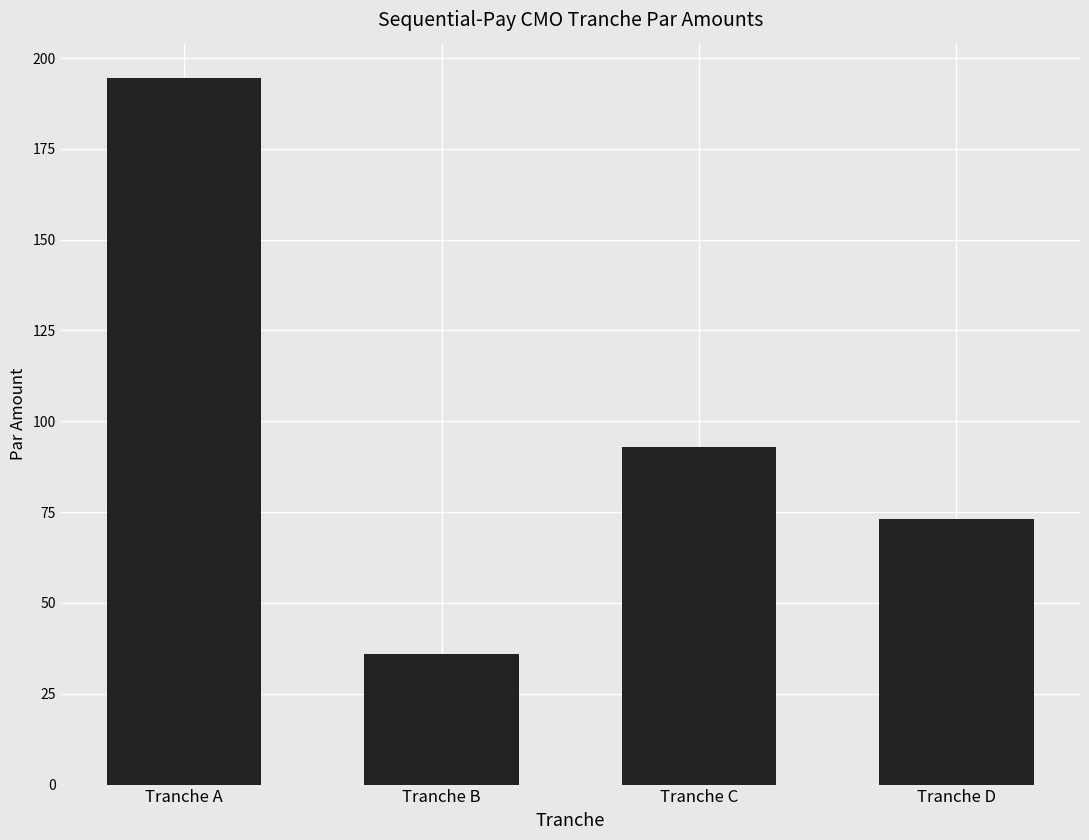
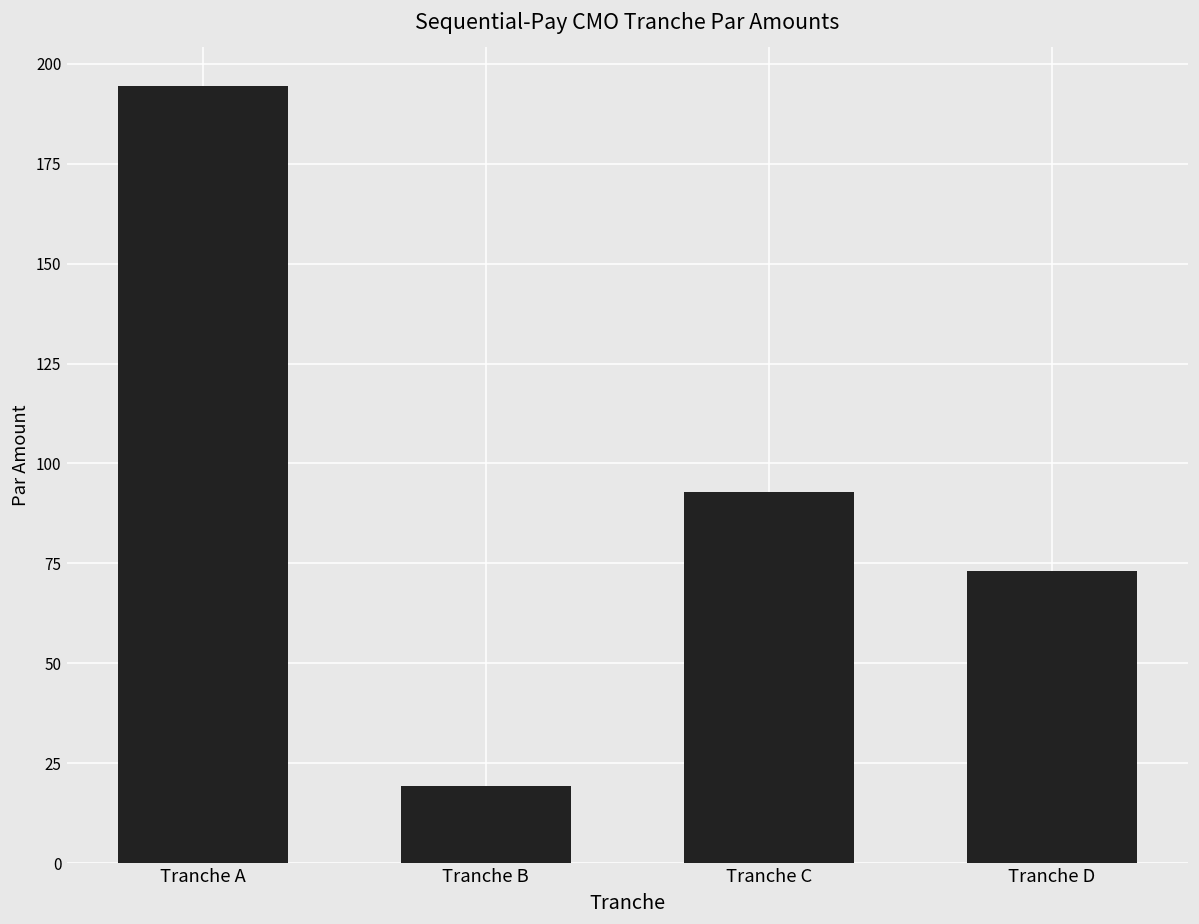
  {
    "Tranche A": 195,
-   "Tranche B": 36,
+   "Tranche B": 19,
    "Tranche C": 93,
    "Tranche D": 73
  }
